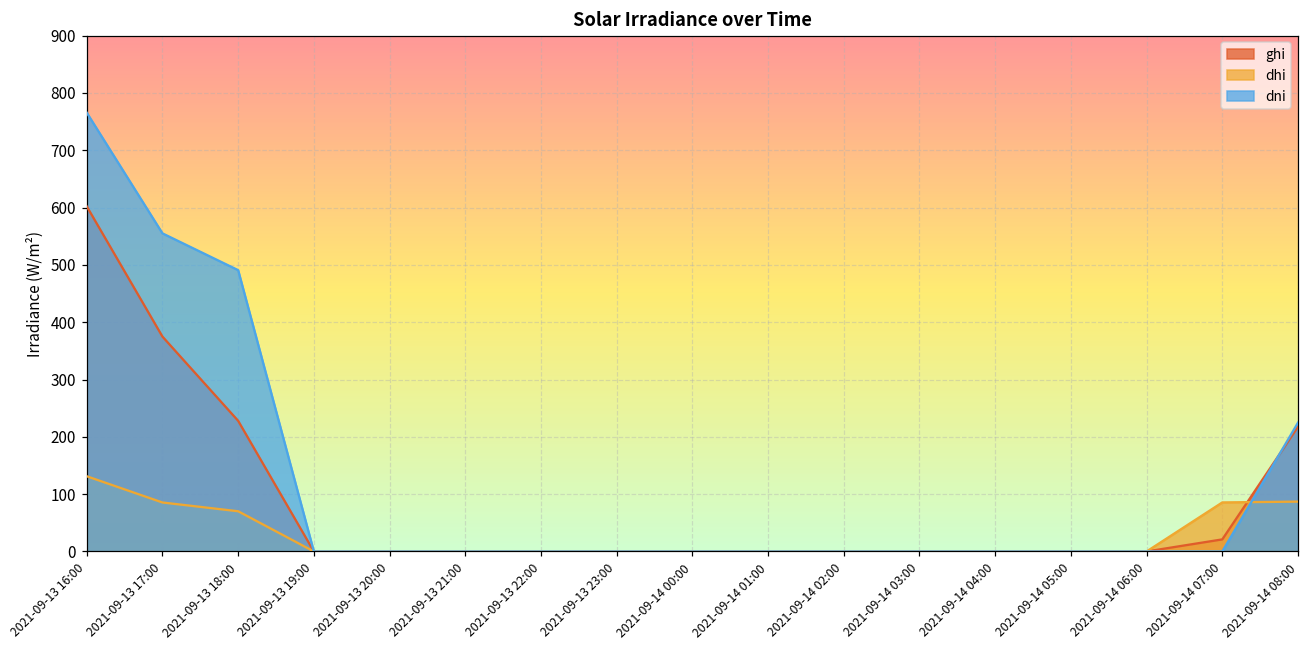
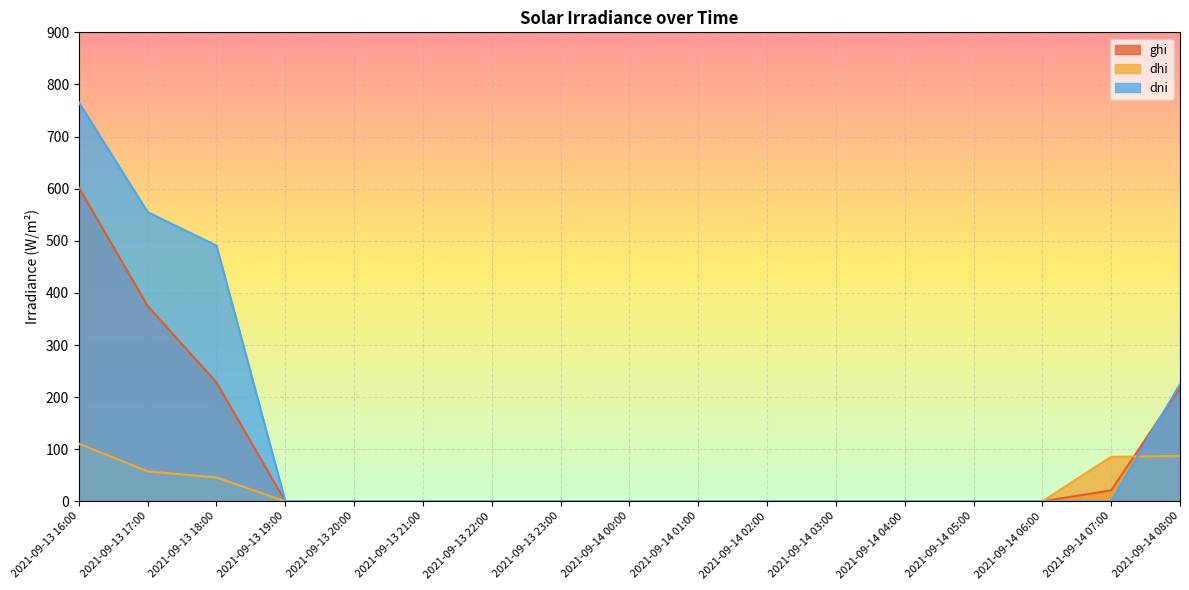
  {
    "ghi": {
      "2021-09-13 16:00": 600,
      "2021-09-13 17:00": 370,
      "2021-09-13 18:00": 230,
      "2021-09-14 07:00": 20,
      "2021-09-14 08:00": 220
    },
    "dhi": {
-     "2021-09-13 16:00": 130,
-     "2021-09-13 17:00": 90,
-     "2021-09-13 18:00": 70,
+     "2021-09-13 16:00": 110,
+     "2021-09-13 17:00": 60,
+     "2021-09-13 18:00": 50,
      "2021-09-14 07:00": 90,
      "2021-09-14 08:00": 90
    },
    "dni": {
      "2021-09-13 16:00": 770,
      "2021-09-13 17:00": 550,
      "2021-09-13 18:00": 490,
      "2021-09-14 07:00": 0,
      "2021-09-14 08:00": 220
    }
  }
